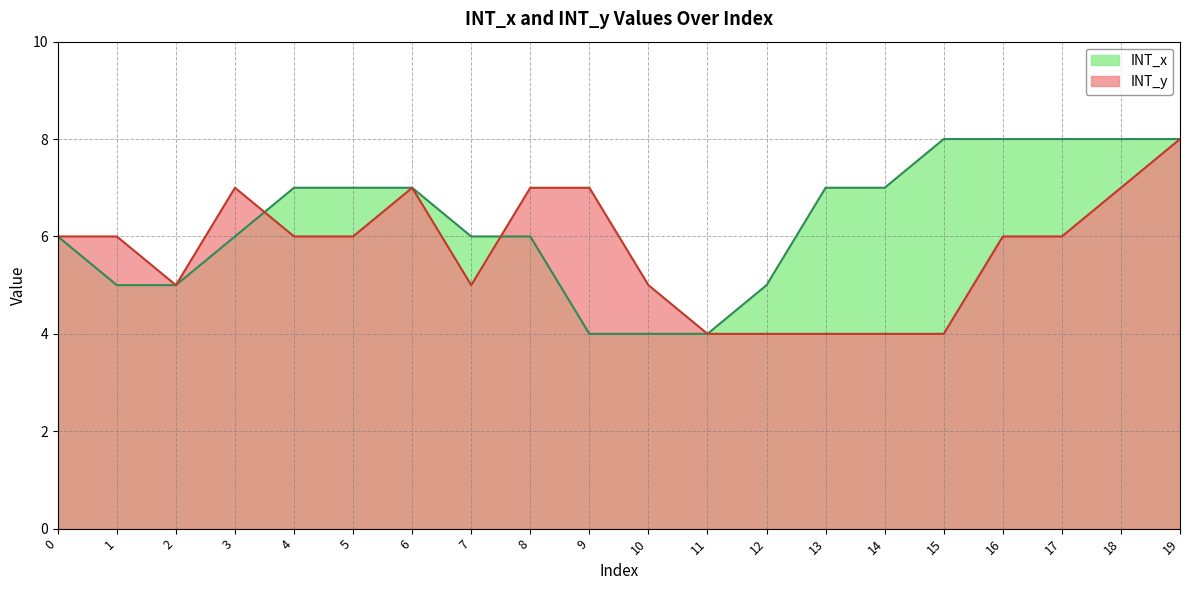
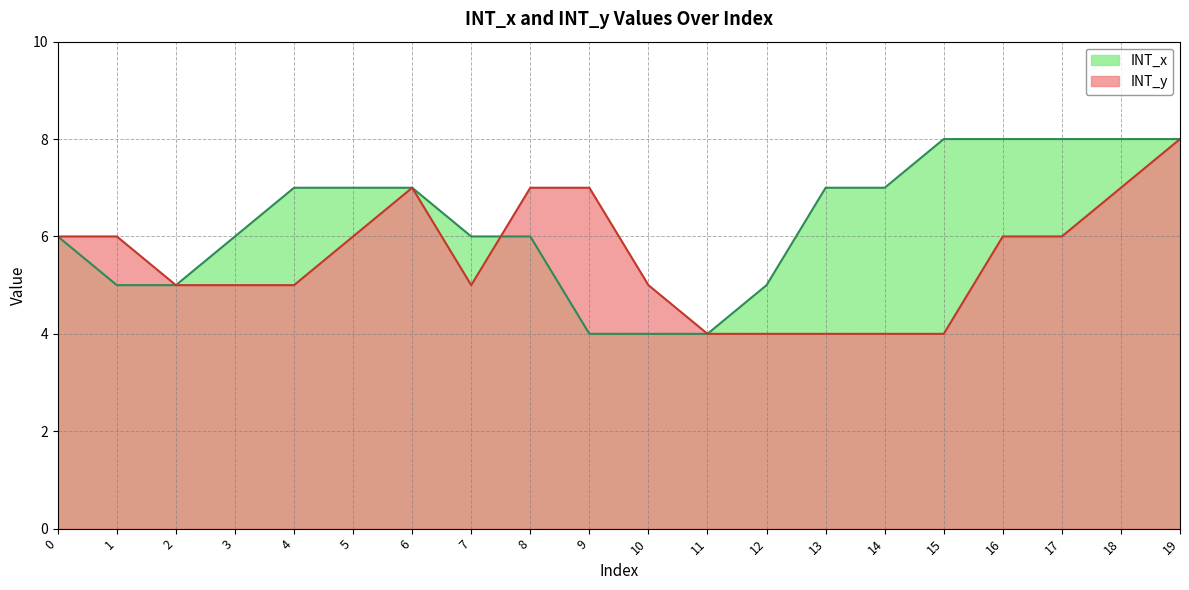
  {
    "INT_x": {
      "1": 5,
      "3": 6,
      "4": 7,
      "5": 7,
      "7": 6,
      "8": 6,
      "9": 4,
      "10": 4,
      "12": 5,
      "13": 7,
      "14": 7,
      "15": 8,
      "16": 8,
      "17": 8,
      "18": 8
    },
    "INT_y": {
      "1": 6,
-     "3": 7,
-     "4": 6,
+     "3": 5,
+     "4": 5,
      "5": 6,
      "7": 5,
      "8": 7,
      "9": 7,
      "10": 5,
      "12": 4,
      "13": 4,
      "14": 4,
      "15": 4,
      "16": 6,
      "17": 6,
      "18": 7
    }
  }
